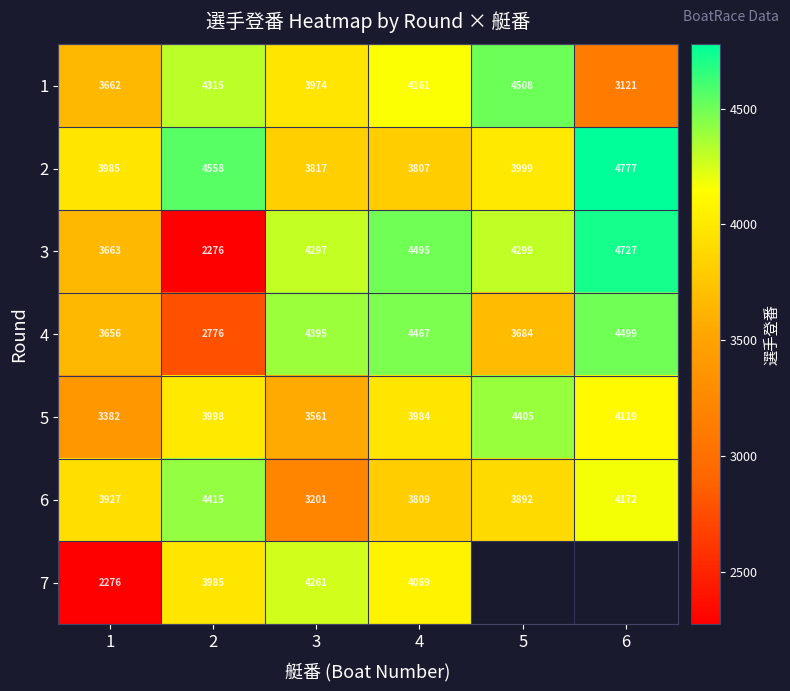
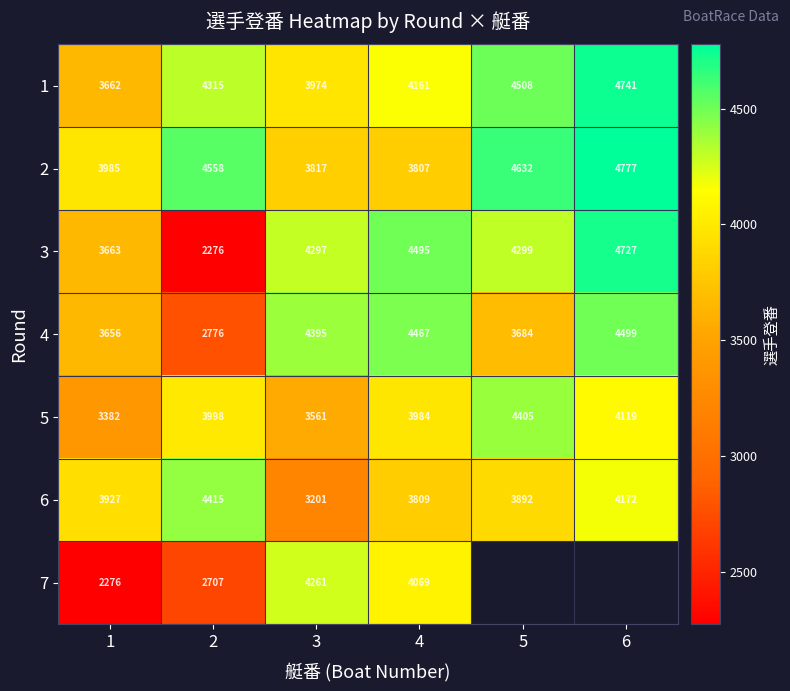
  {
    "1": {
      "1": 3662,
      "2": 4315,
      "3": 3974,
      "4": 4161,
      "5": 4508,
-     "6": 3121
+     "6": 4741
    },
    "2": {
      "1": 3985,
      "2": 4558,
      "3": 3817,
      "4": 3807,
-     "5": 3999,
+     "5": 4632,
      "6": 4777
    },
    "3": {
      "1": 3663,
      "2": 2276,
      "3": 4297,
      "4": 4495,
      "5": 4299,
      "6": 4727
    },
    "4": {
      "1": 3656,
      "2": 2776,
      "3": 4395,
      "4": 4467,
      "5": 3684,
      "6": 4499
    },
    "5": {
      "1": 3382,
      "2": 3998,
      "3": 3561,
      "4": 3984,
      "5": 4405,
      "6": 4119
    },
    "6": {
      "1": 3927,
      "2": 4415,
      "3": 3201,
      "4": 3809,
      "5": 3892,
      "6": 4172
    },
    "7": {
      "1": 2276,
-     "2": 3985,
+     "2": 2707,
      "3": 4261,
      "4": 4069
    }
  }
